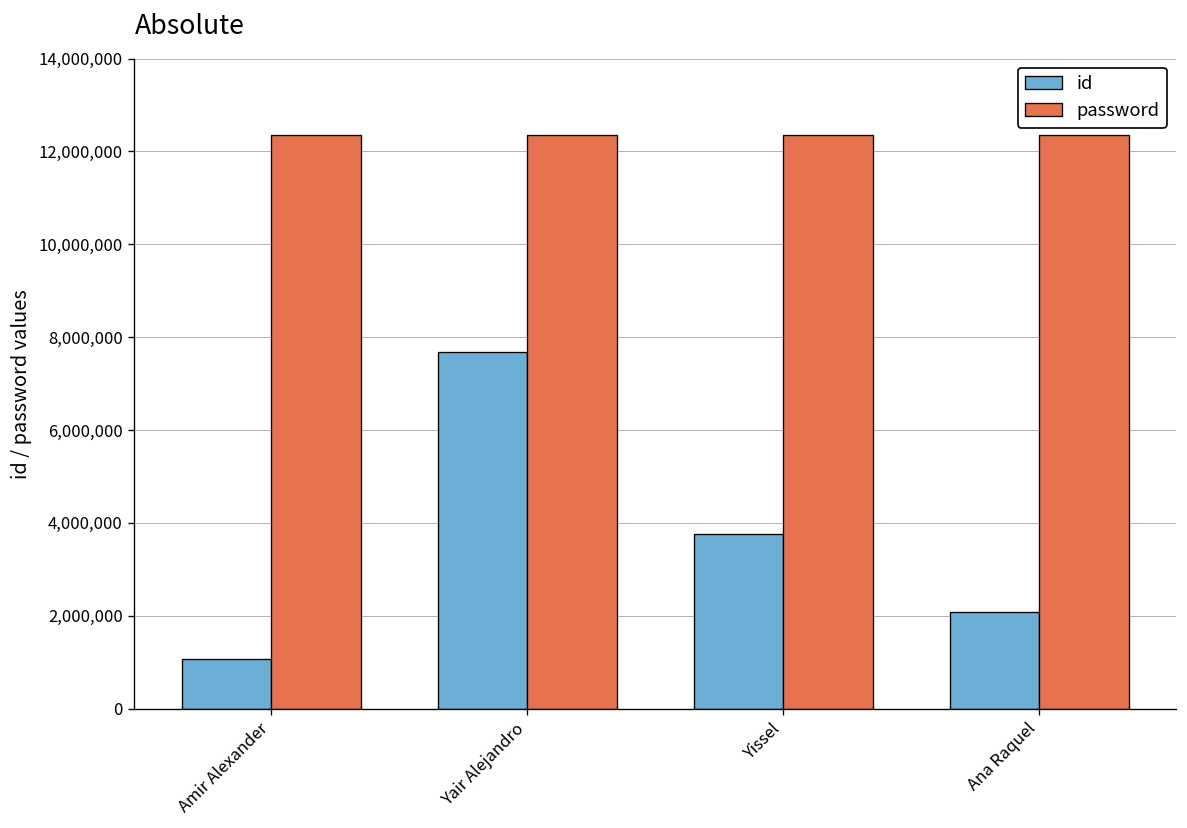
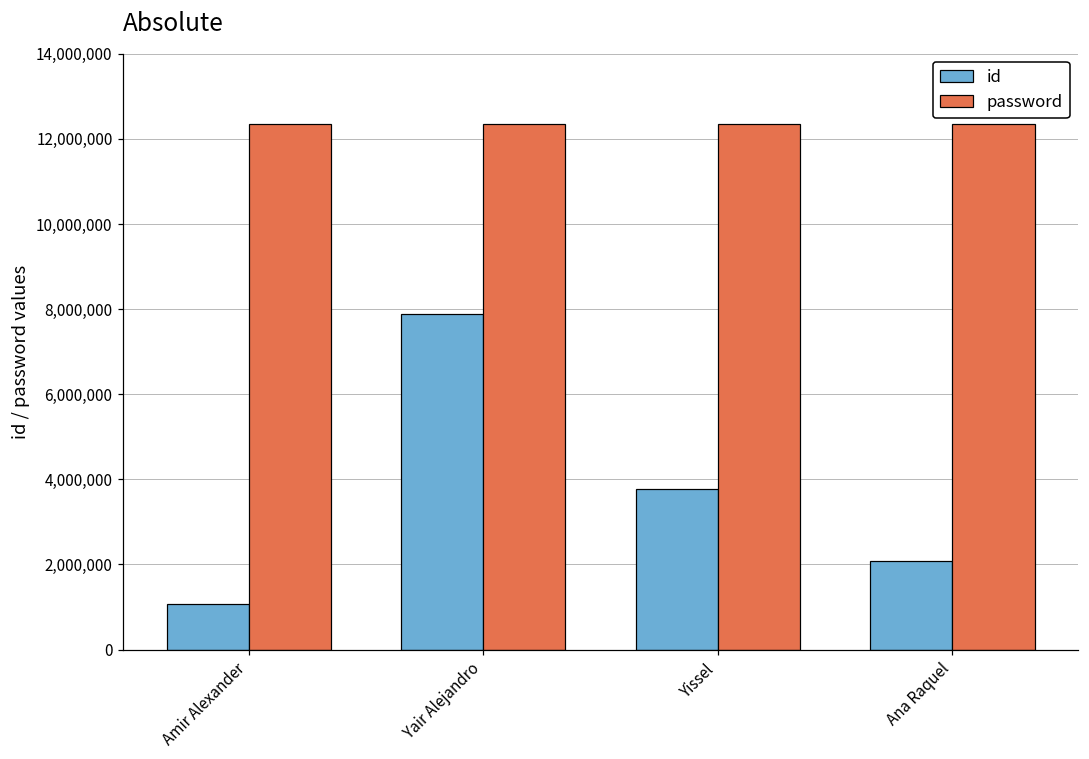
  {
    "id": {
      "Amir Alexander": "1,100,000",
-     "Yair Alejandro": "7,700,000",
+     "Yair Alejandro": "7,900,000",
      "Yissel": "3,800,000",
      "Ana Raquel": "2,100,000"
    },
    "password": {
      "Amir Alexander": "12,300,000",
      "Yair Alejandro": "12,300,000",
      "Yissel": "12,300,000",
      "Ana Raquel": "12,300,000"
    }
  }
